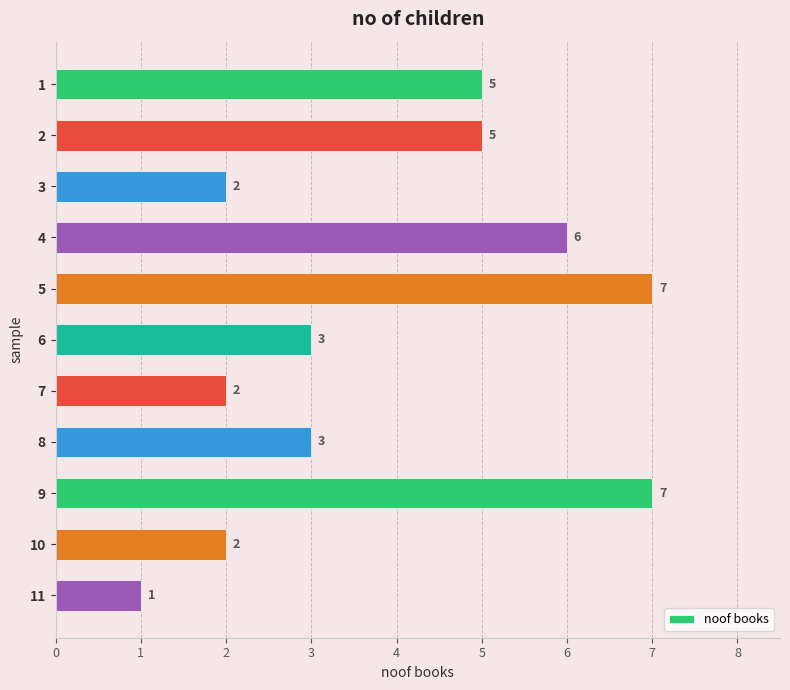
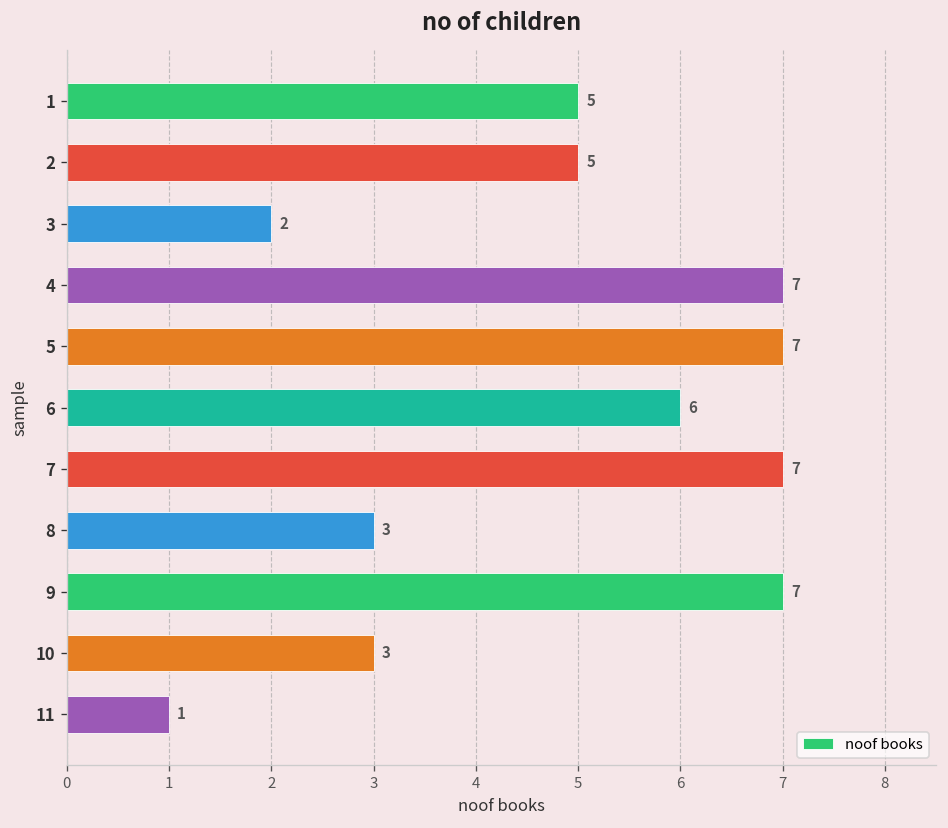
  {
    "1": 5,
    "2": 5,
    "3": 2,
-   "4": 6,
+   "4": 7,
    "5": 7,
-   "6": 3,
-   "7": 2,
+   "6": 6,
+   "7": 7,
    "8": 3,
    "9": 7,
-   "10": 2,
+   "10": 3,
    "11": 1
  }
